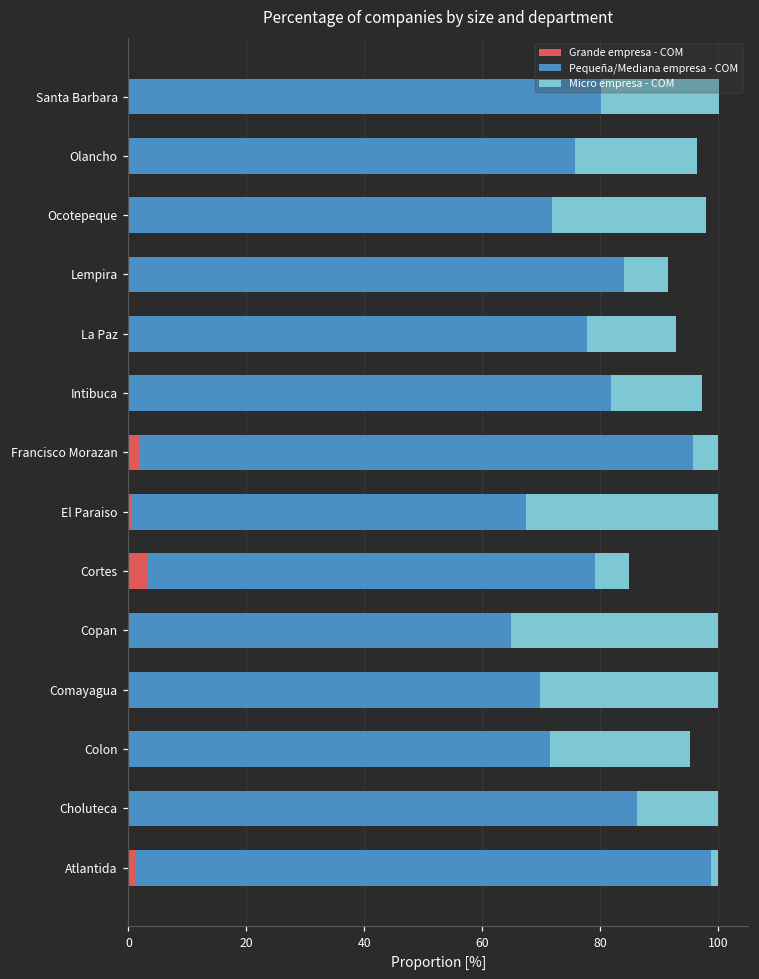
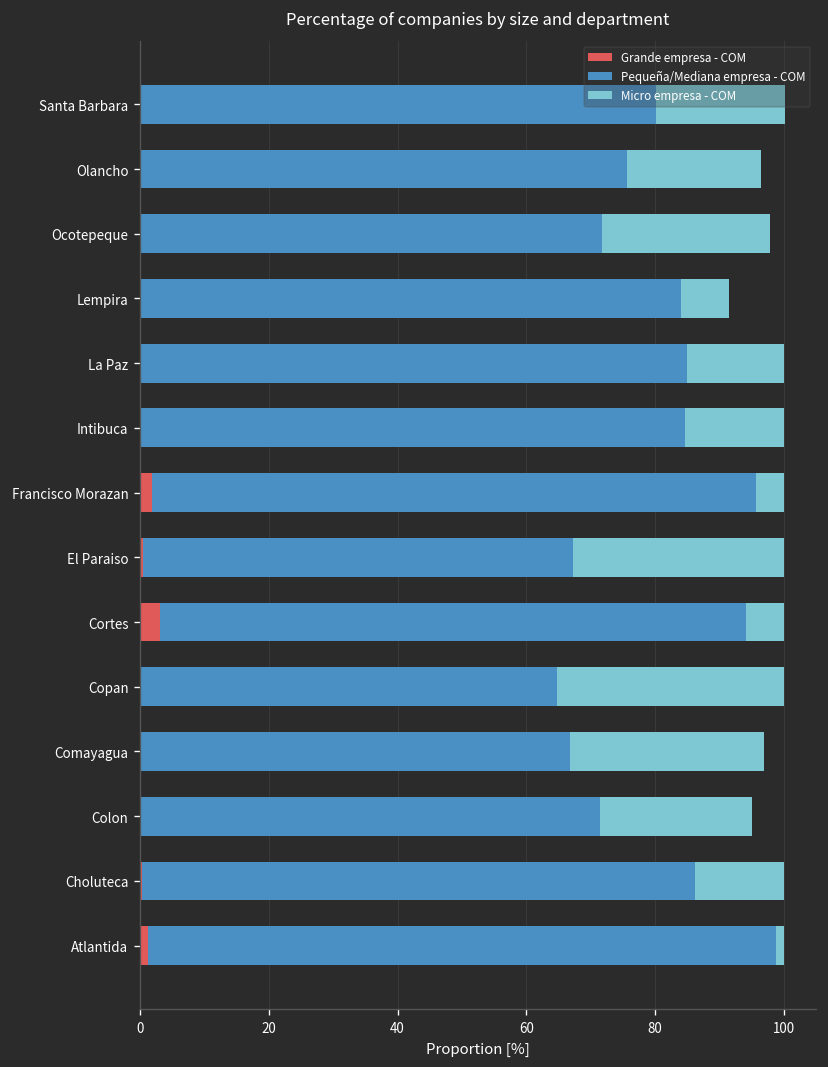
  {
    "Grande empresa - COM": {
      "La Paz": 0,
      "Francisco Morazan": 2,
      "El Paraiso": 0,
      "Cortes": 3,
      "Colon": 0,
      "Atlantida": 1
    },
    "Pequeña/Mediana empresa - COM": {
      "Santa Barbara": 80,
      "Olancho": 75,
      "Ocotepeque": 72,
      "Lempira": 84,
-     "La Paz": 78,
-     "Intibuca": 82,
+     "La Paz": 85,
+     "Intibuca": 85,
      "Francisco Morazan": 94,
      "El Paraiso": 67,
-     "Cortes": 76,
+     "Cortes": 91,
      "Copan": 65,
-     "Comayagua": 70,
+     "Comayagua": 67,
      "Colon": 71,
      "Choluteca": 86,
      "Atlantida": 97
    },
    "Micro empresa - COM": {
      "Santa Barbara": 20,
      "Olancho": 21,
      "Ocotepeque": 26,
      "Lempira": 7,
      "La Paz": 15,
      "Intibuca": 15,
      "Francisco Morazan": 4,
      "El Paraiso": 33,
      "Cortes": 6,
      "Copan": 35,
      "Comayagua": 30,
      "Colon": 24,
      "Choluteca": 14,
      "Atlantida": 1
    }
  }
